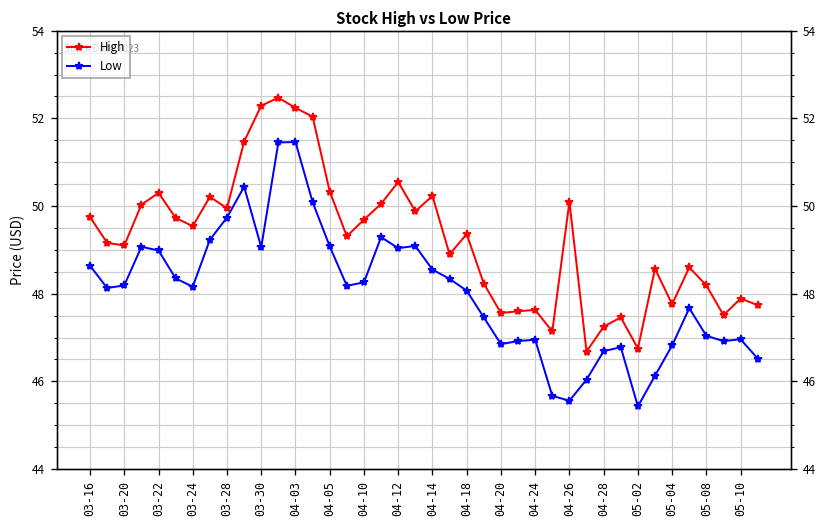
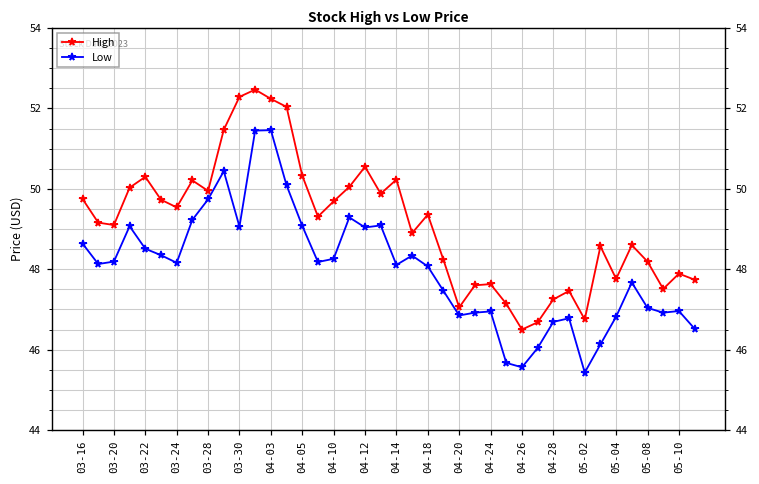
  {
    "High": {
      "03-16": 49.8,
      "03-20": 49.1,
      "03-22": 50.3,
      "03-24": 49.5,
      "03-28": 50.0,
      "03-30": 52.3,
      "04-03": 52.2,
      "04-05": 50.3,
      "04-10": 49.7,
      "04-12": 50.5,
      "04-14": 50.2,
      "04-18": 49.4,
-     "04-20": 47.6,
+     "04-20": 47.1,
      "04-24": 47.6,
-     "04-26": 50.1,
+     "04-26": 46.5,
      "04-28": 47.3,
      "05-02": 46.8,
      "05-04": 47.8,
      "05-08": 48.2,
      "05-10": 47.9
    },
    "Low": {
      "03-16": 48.6,
      "03-20": 48.2,
-     "03-22": 49.0,
+     "03-22": 48.5,
      "03-24": 48.2,
      "03-28": 49.7,
      "03-30": 49.1,
      "04-03": 51.5,
      "04-05": 49.1,
      "04-10": 48.3,
      "04-12": 49.0,
-     "04-14": 48.5,
+     "04-14": 48.1,
      "04-18": 48.1,
      "04-20": 46.8,
      "04-24": 47.0,
      "04-26": 45.6,
      "04-28": 46.7,
      "05-02": 45.4,
      "05-04": 46.8,
      "05-08": 47.0,
      "05-10": 47.0
    }
  }
